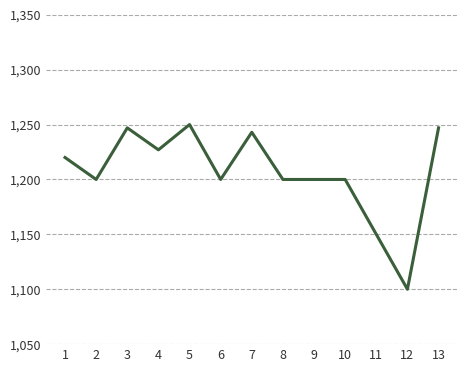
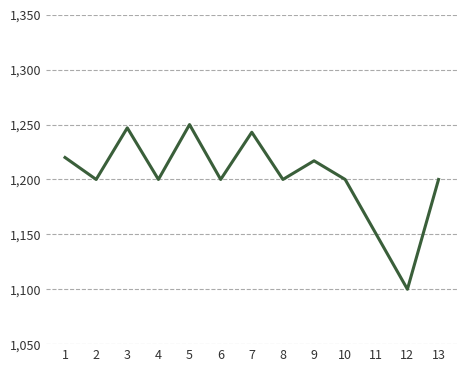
  {
    "1": "1,220",
    "2": "1,200",
    "3": "1,247",
-   "4": "1,227",
+   "4": "1,200",
    "5": "1,250",
    "6": "1,200",
    "7": "1,243",
    "8": "1,200",
-   "9": "1,200",
+   "9": "1,217",
    "10": "1,200",
    "11": "1,150",
    "12": "1,100",
-   "13": "1,247"
+   "13": "1,200"
  }
